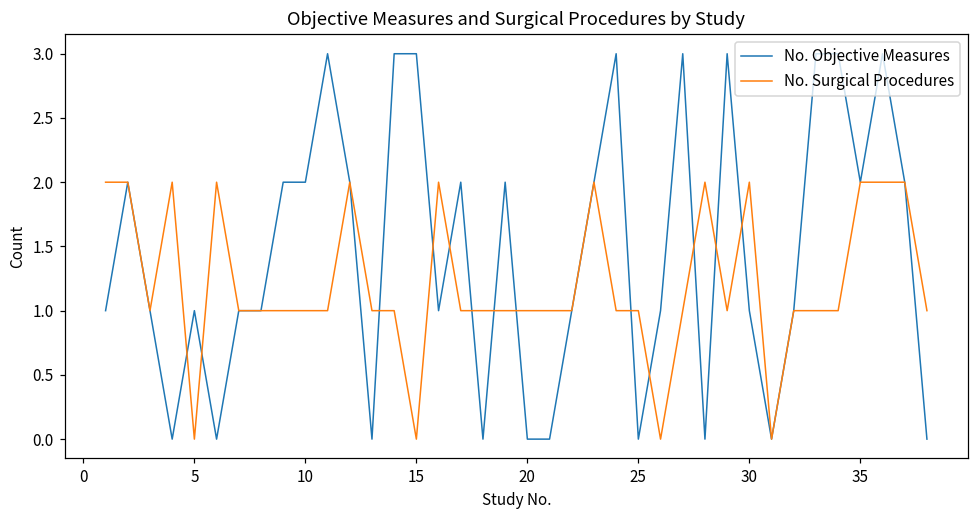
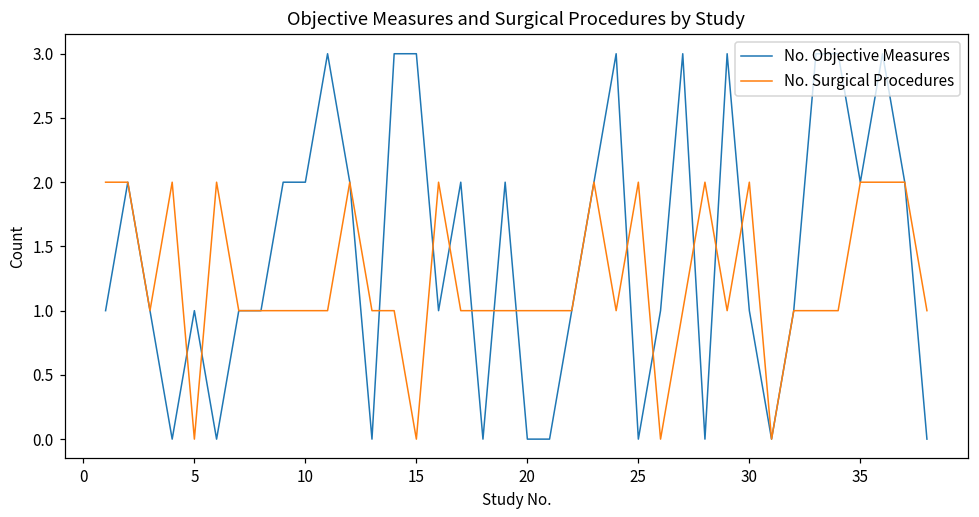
  {
    "No. Objective Measures": {
      "5": 1,
      "10": 2,
      "15": 3,
      "20": 0,
      "25": 0,
      "30": 1
    },
    "No. Surgical Procedures": {
      "5": 0,
      "10": 1,
      "15": 0,
      "20": 1,
-     "25": 1,
+     "25": 2,
      "30": 2
    }
  }
